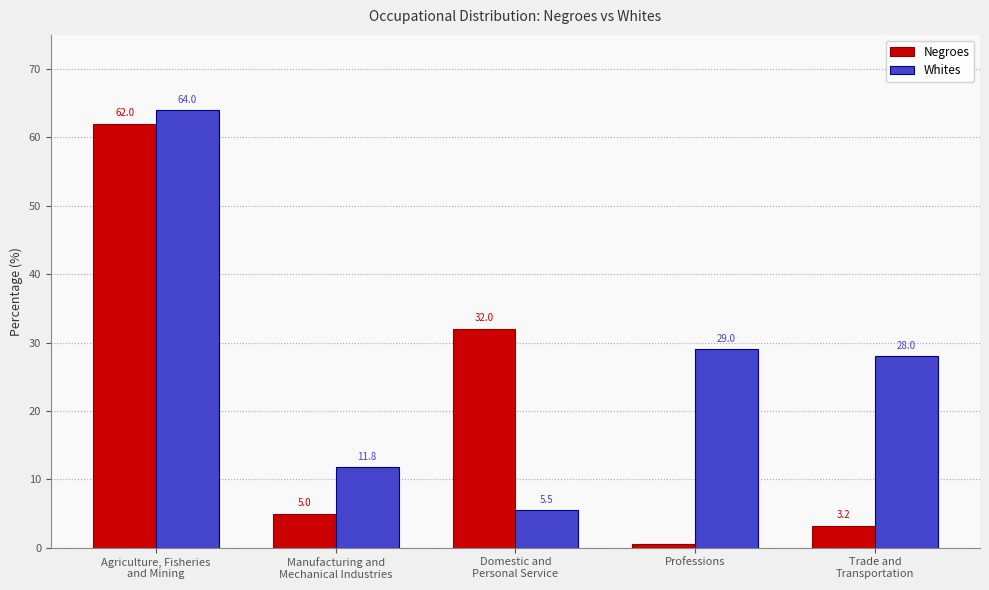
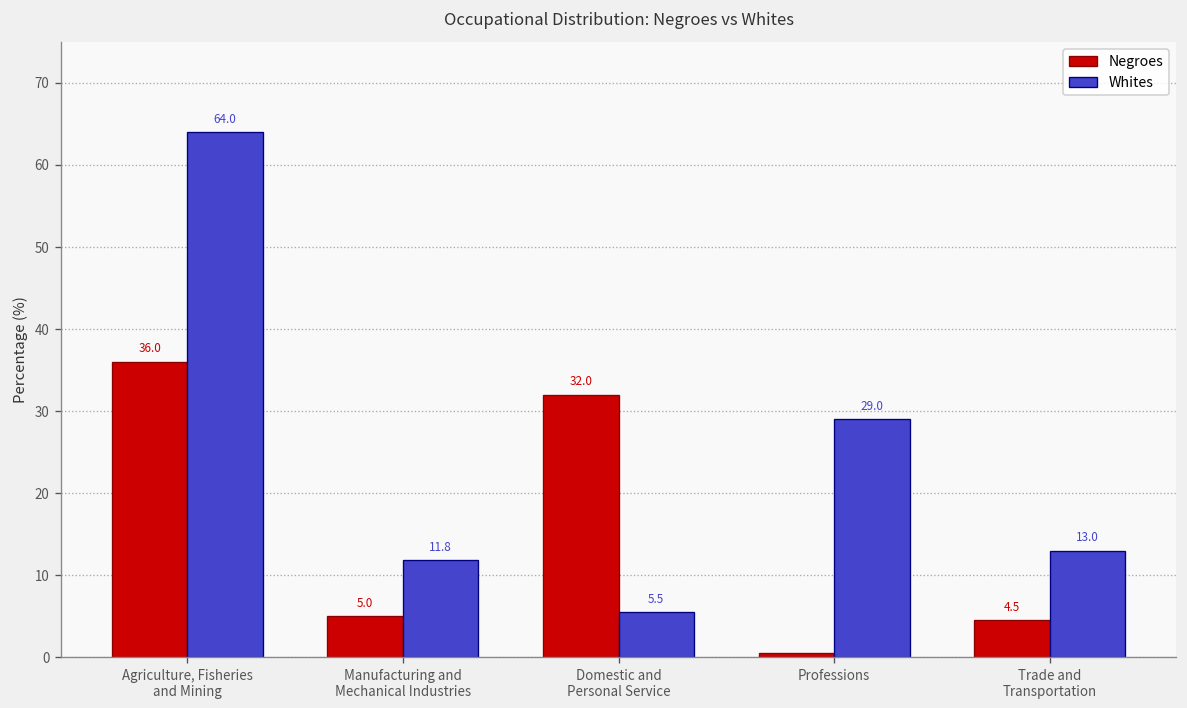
  {
    "Negroes": {
-     "Agriculture, Fisheries and Mining": 62.0,
+     "Agriculture, Fisheries and Mining": 36.0,
      "Manufacturing and Mechanical Industries": 5.0,
      "Domestic and Personal Service": 32.0,
-     "Trade and Transportation": 3.2
+     "Trade and Transportation": 4.5
    },
    "Whites": {
      "Agriculture, Fisheries and Mining": 64.0,
      "Manufacturing and Mechanical Industries": 11.8,
      "Domestic and Personal Service": 5.5,
      "Professions": 29.0,
-     "Trade and Transportation": 28.0
+     "Trade and Transportation": 13.0
    }
  }
